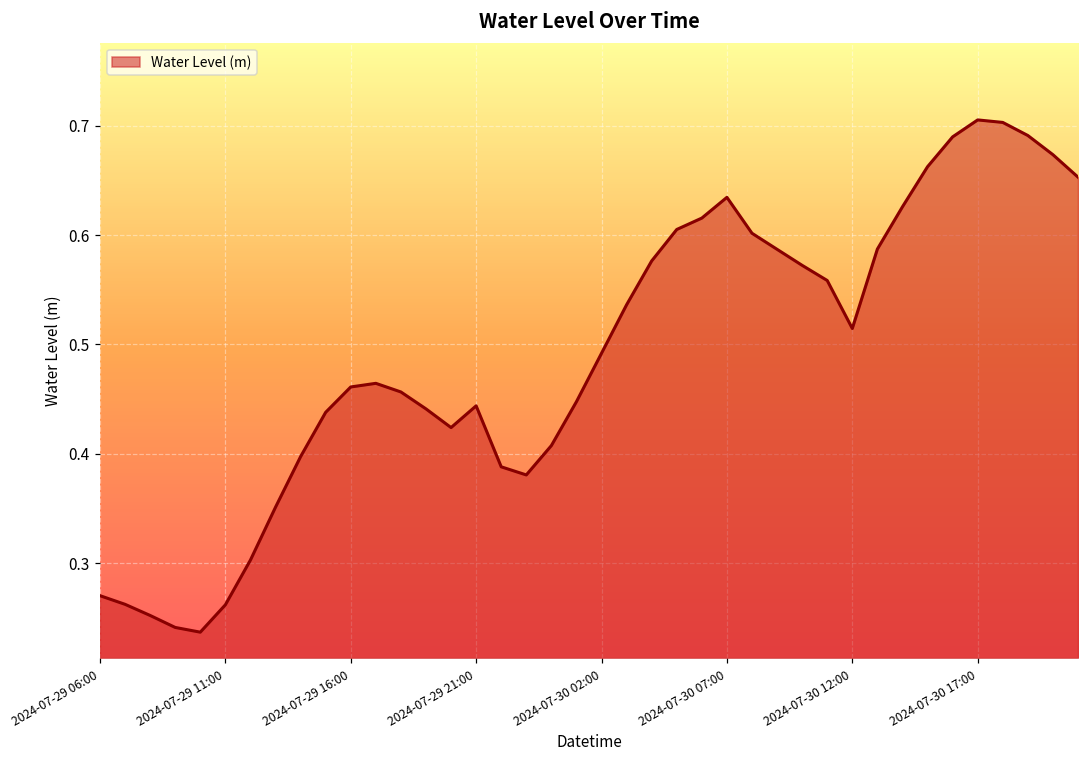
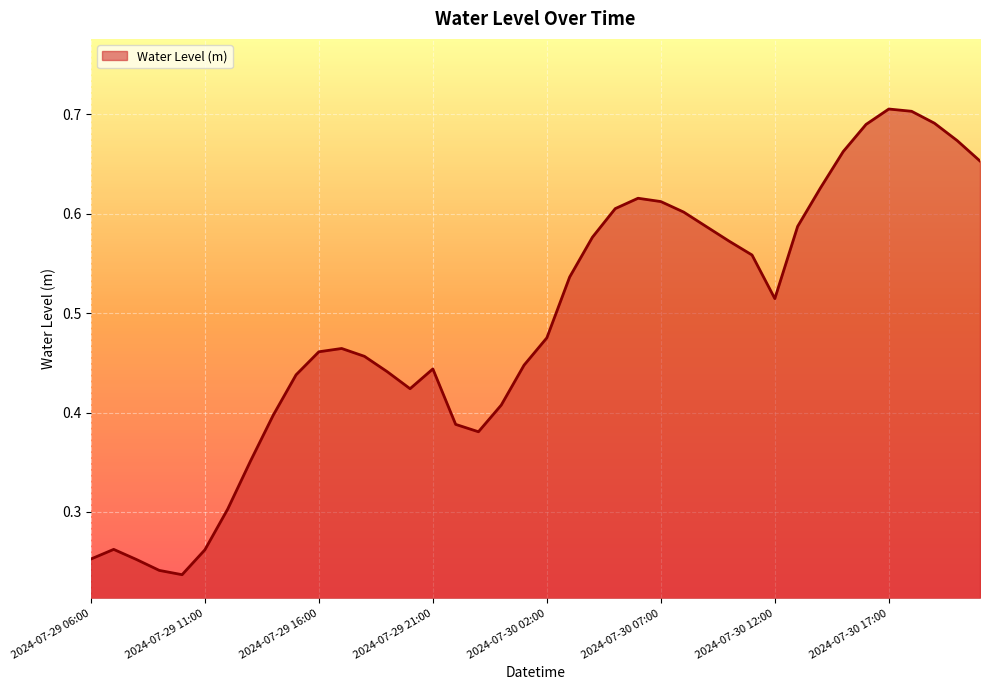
  {
-   "2024-07-29 06:00": 0.27,
+   "2024-07-29 06:00": 0.25,
    "2024-07-29 11:00": 0.26,
    "2024-07-29 16:00": 0.46,
    "2024-07-29 21:00": 0.44,
-   "2024-07-30 02:00": 0.49,
-   "2024-07-30 07:00": 0.63,
+   "2024-07-30 02:00": 0.48,
+   "2024-07-30 07:00": 0.61,
    "2024-07-30 12:00": 0.51,
    "2024-07-30 17:00": 0.71
  }
